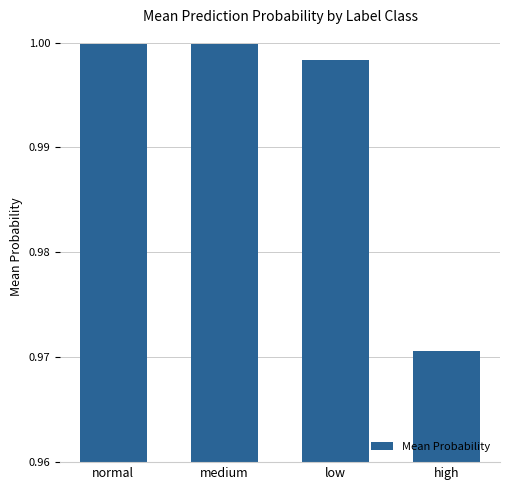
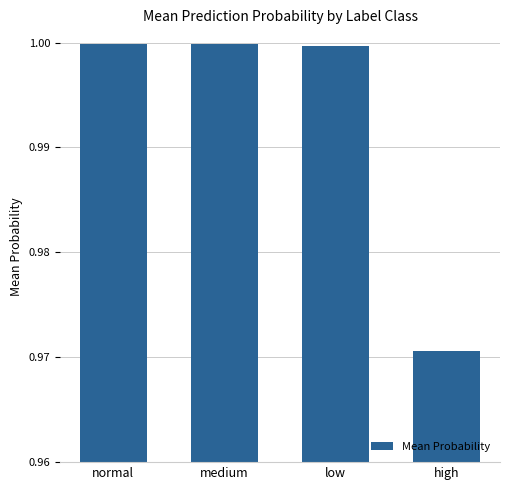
  {
    "normal": 0.9999,
    "medium": 0.9999,
-   "low": 0.9984,
+   "low": 0.9997,
    "high": 0.9706
  }
